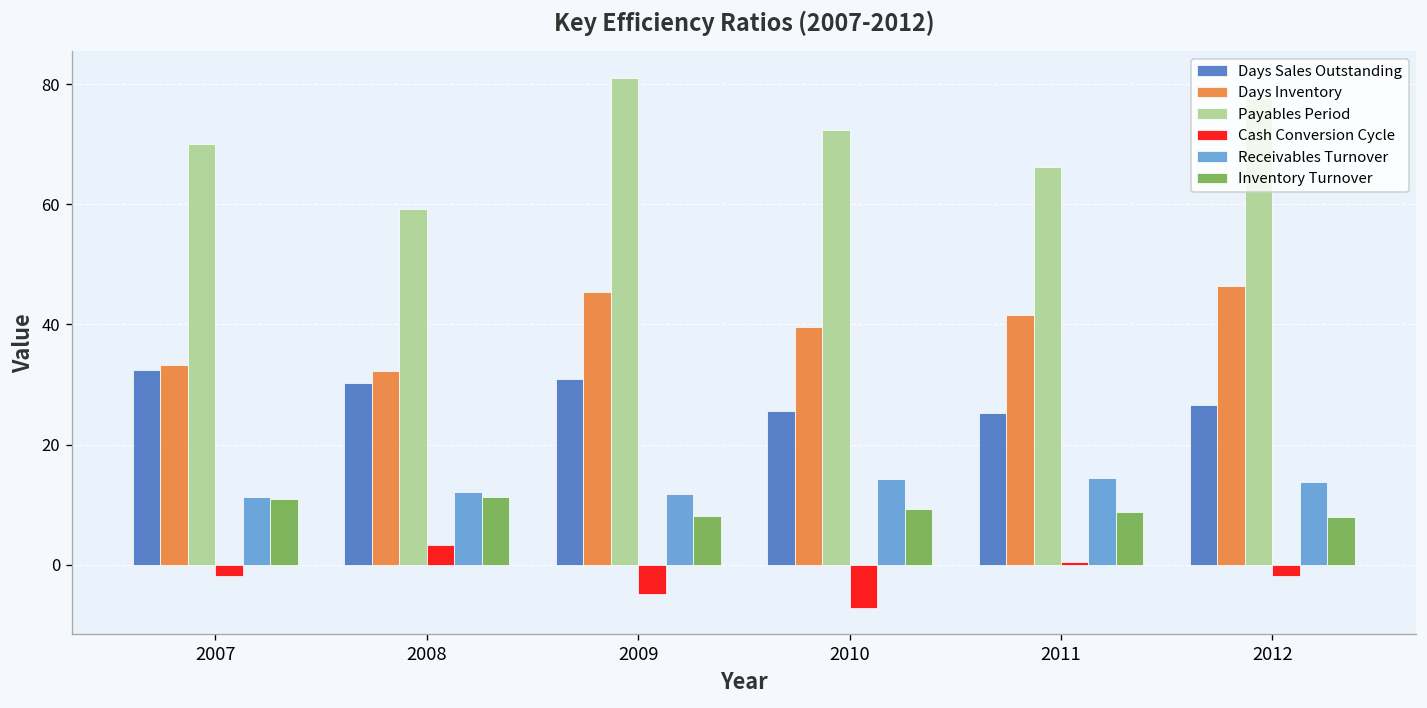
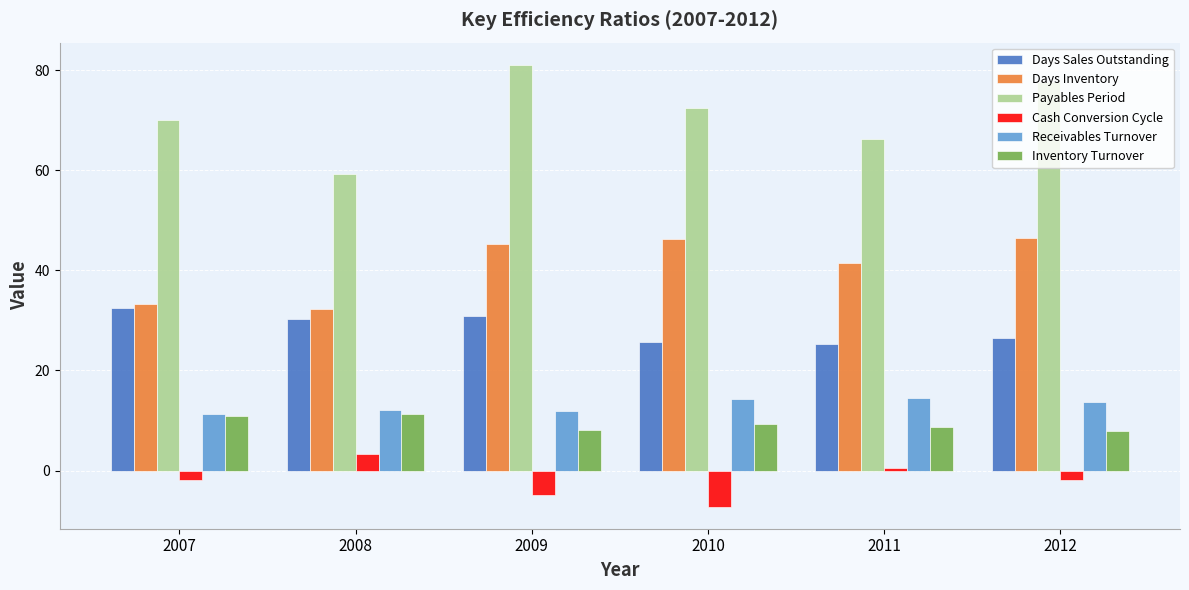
  {
    "Days Inventory": {
      "2007": 33,
      "2008": 32,
      "2009": 45,
-     "2010": 40,
+     "2010": 46,
      "2011": 41,
      "2012": 46
    },
    "Payables Period": {
      "2007": 70,
      "2008": 59,
      "2009": 81,
      "2010": 72,
      "2011": 66
    },
    "Cash Conversion Cycle": {
      "2007": -2,
      "2008": 3,
      "2009": -5,
      "2010": -7,
      "2012": -2
    },
    "Inventory Turnover": {
      "2007": 11,
      "2008": 11,
      "2009": 8,
      "2010": 9,
      "2011": 9,
      "2012": 8
    }
  }
